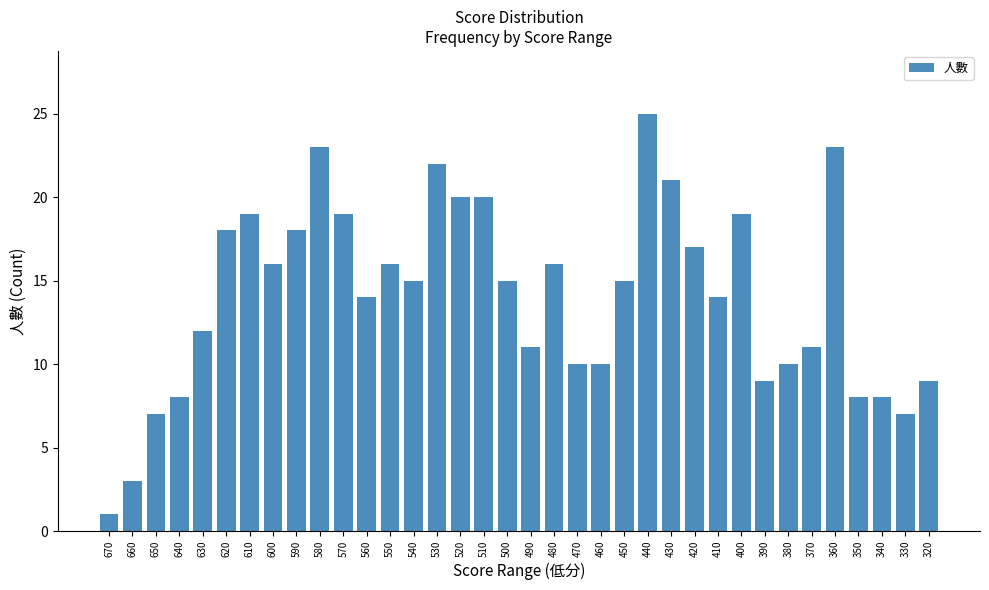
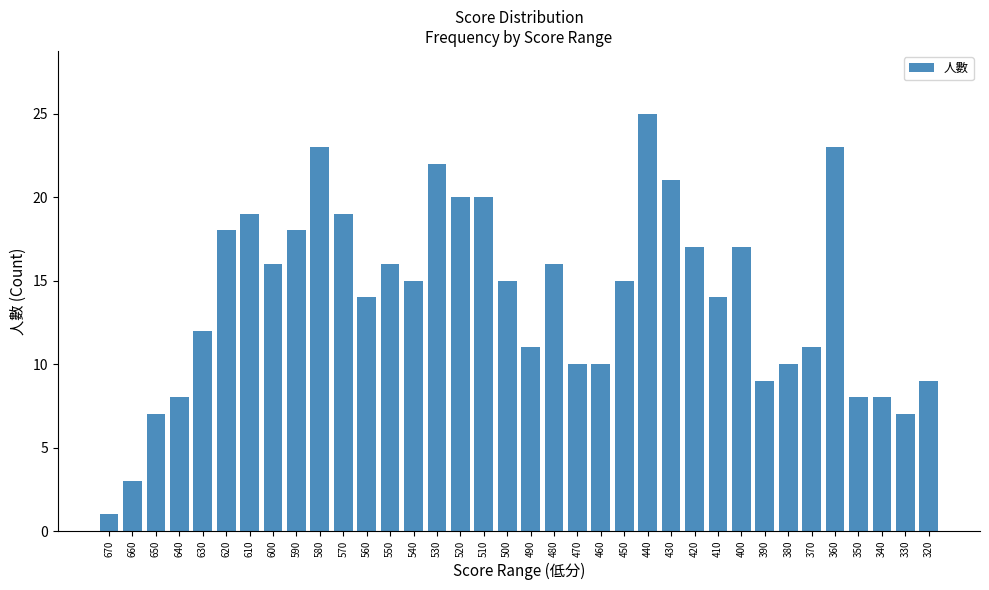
  {
    "670": 1,
    "660": 3,
    "650": 7,
    "640": 8,
    "630": 12,
    "620": 18,
    "610": 19,
    "600": 16,
    "590": 18,
    "580": 23,
    "570": 19,
    "560": 14,
    "550": 16,
    "540": 15,
    "530": 22,
    "520": 20,
    "510": 20,
    "500": 15,
    "490": 11,
    "480": 16,
    "470": 10,
    "460": 10,
    "450": 15,
    "440": 25,
    "430": 21,
    "420": 17,
    "410": 14,
-   "400": 19,
+   "400": 17,
    "390": 9,
    "380": 10,
    "370": 11,
    "360": 23,
    "350": 8,
    "340": 8,
    "330": 7,
    "320": 9
  }
